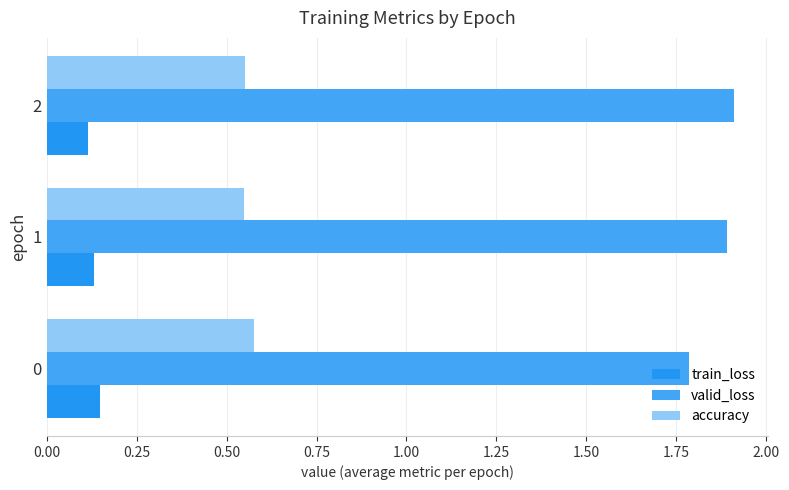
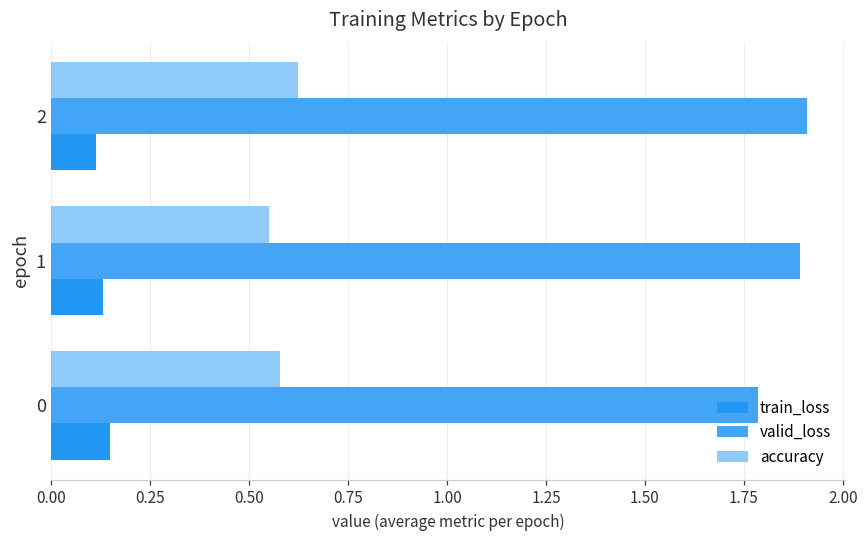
  {
    "accuracy": {
-     "2": 0.55,
+     "2": 0.62,
      "1": 0.55,
      "0": 0.58
    }
  }
